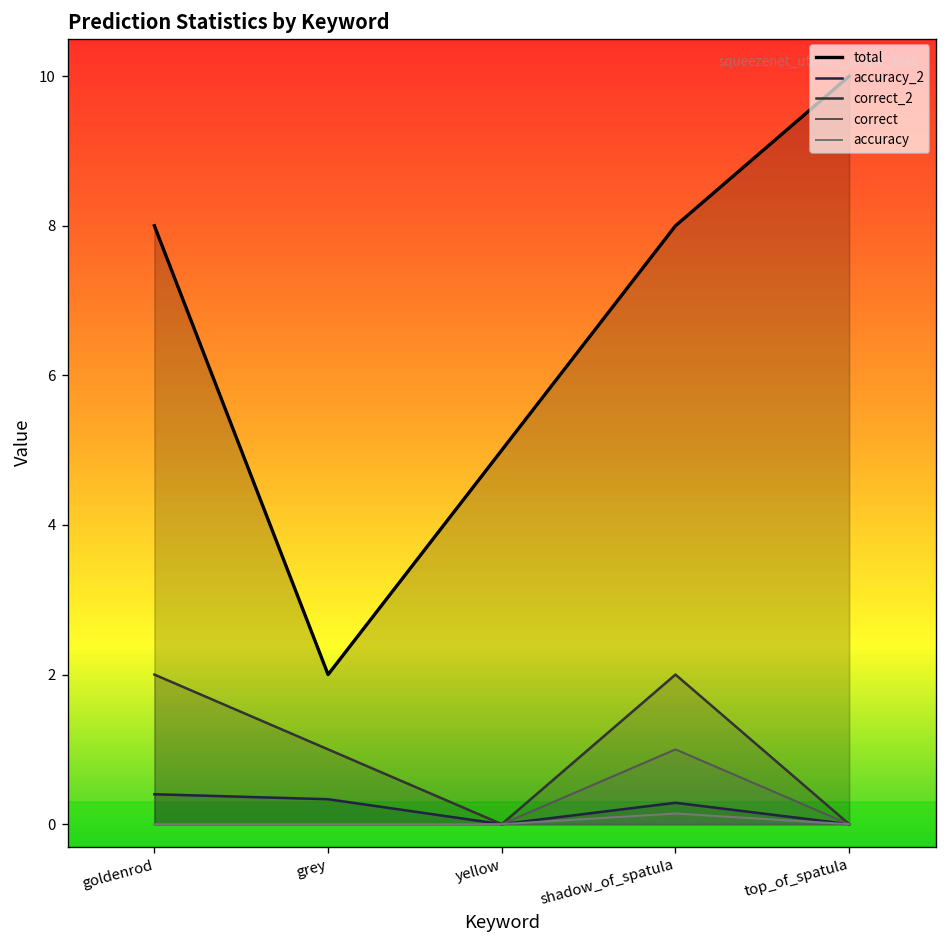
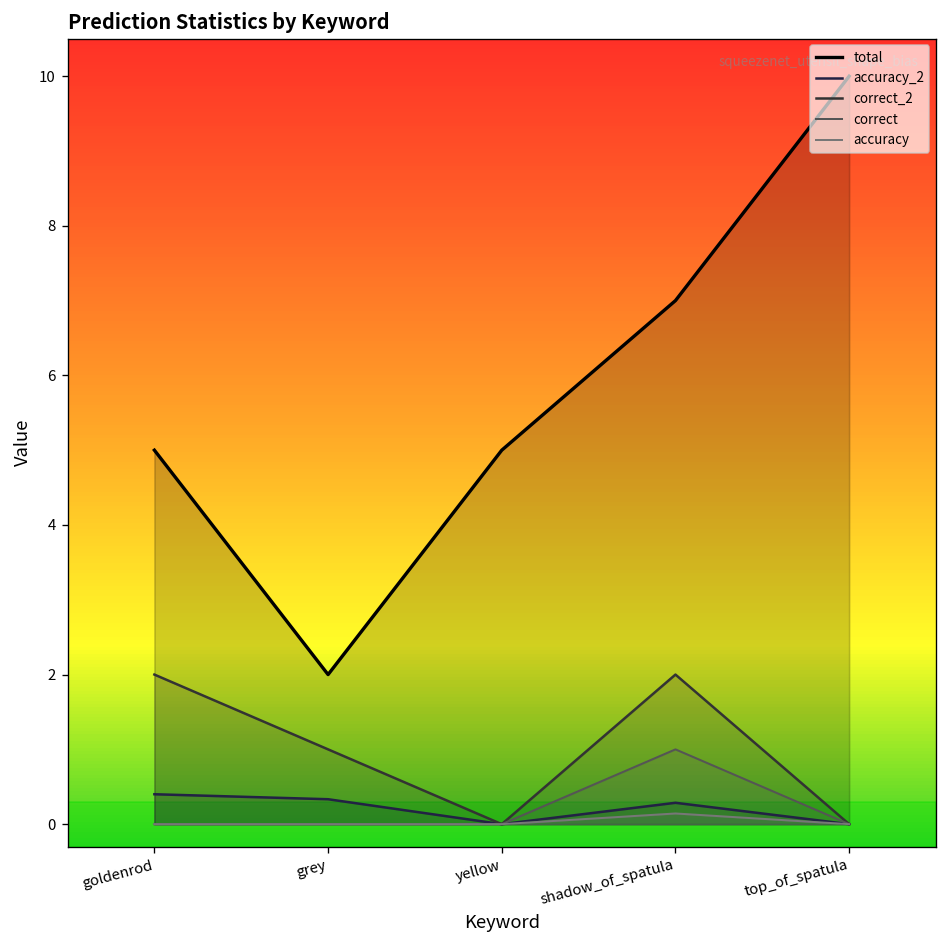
  {
    "total": {
-     "goldenrod": 8,
+     "goldenrod": 5,
      "grey": 2,
      "yellow": 5,
-     "shadow_of_spatula": 8
+     "shadow_of_spatula": 7
    }
  }
